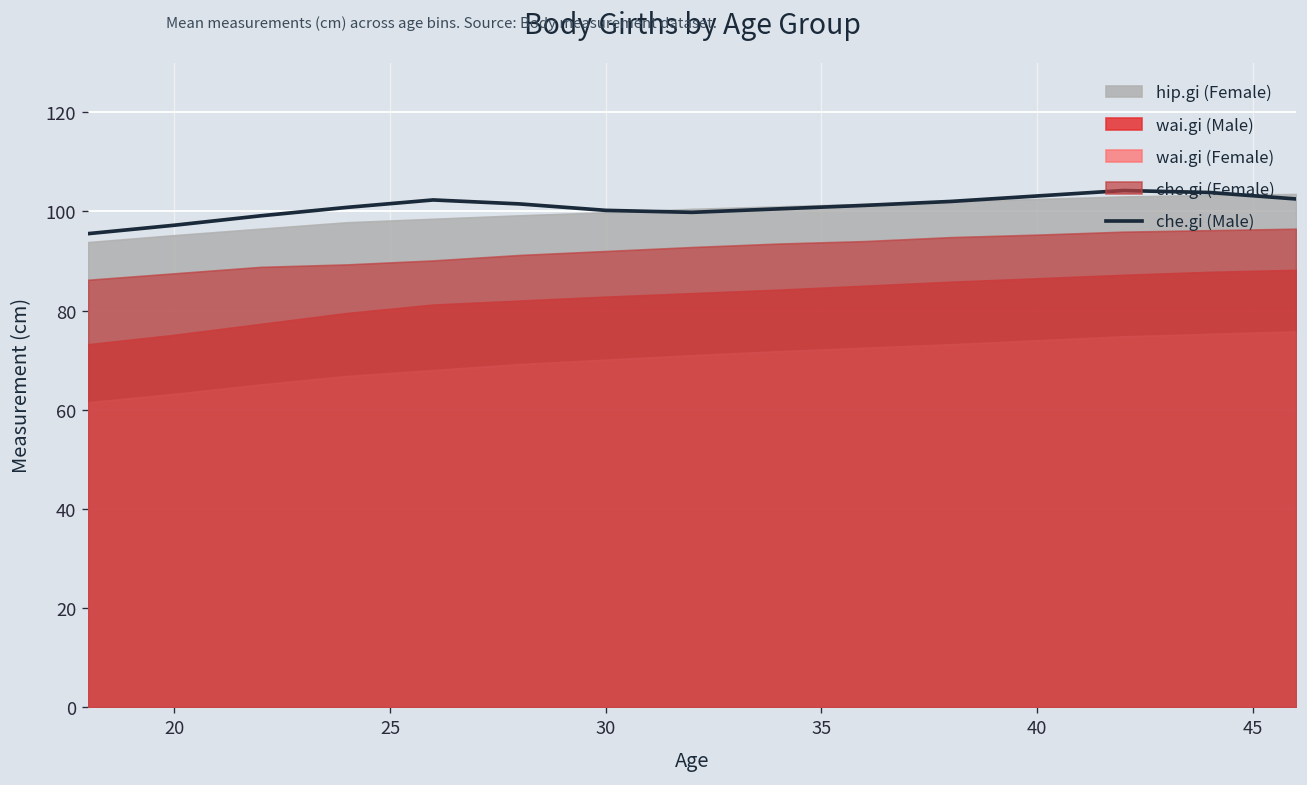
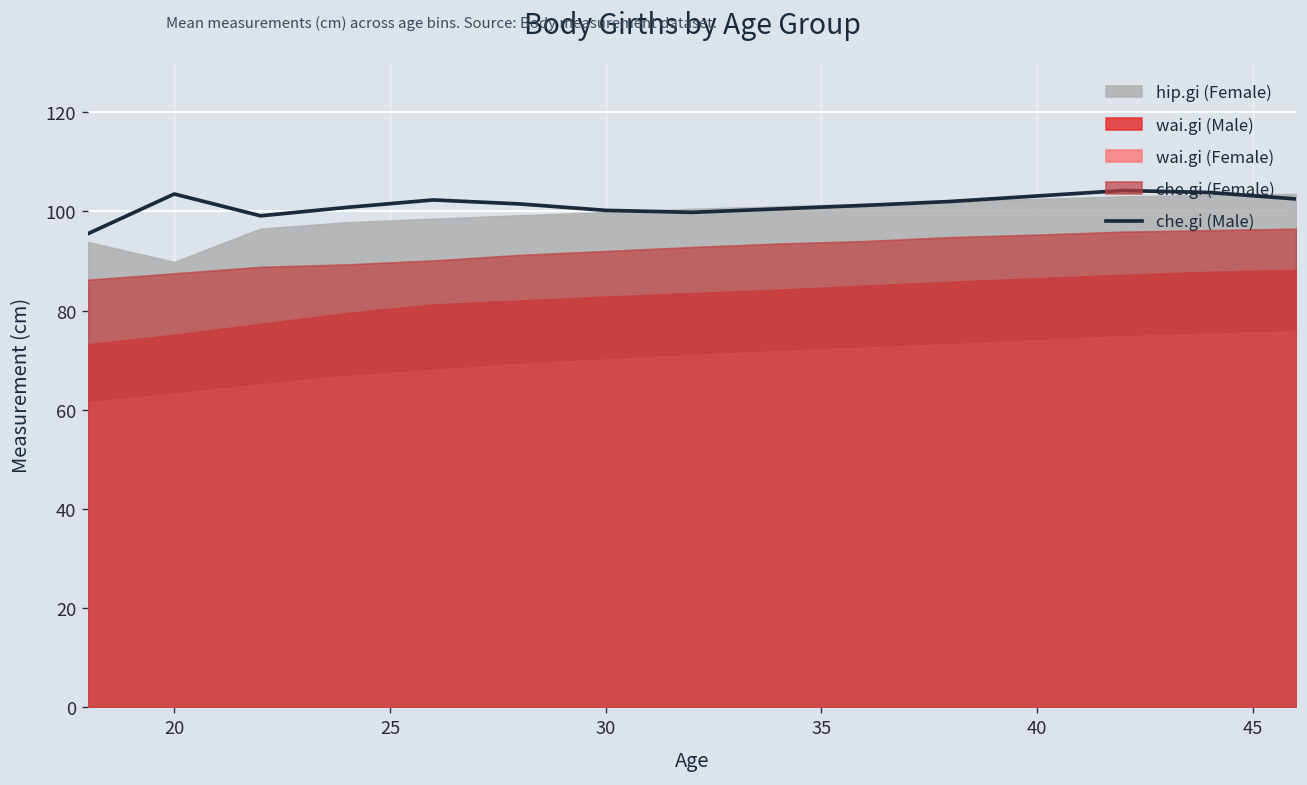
  {
    "che.gi (Male)": {
-     "20": 97
+     "20": 104
    },
    "hip.gi (Female)": {
-     "20": 95
+     "20": 90
    },
    "wai.gi (Female)": {
      "20": 63,
      "30": 70,
      "40": 74
    }
  }
